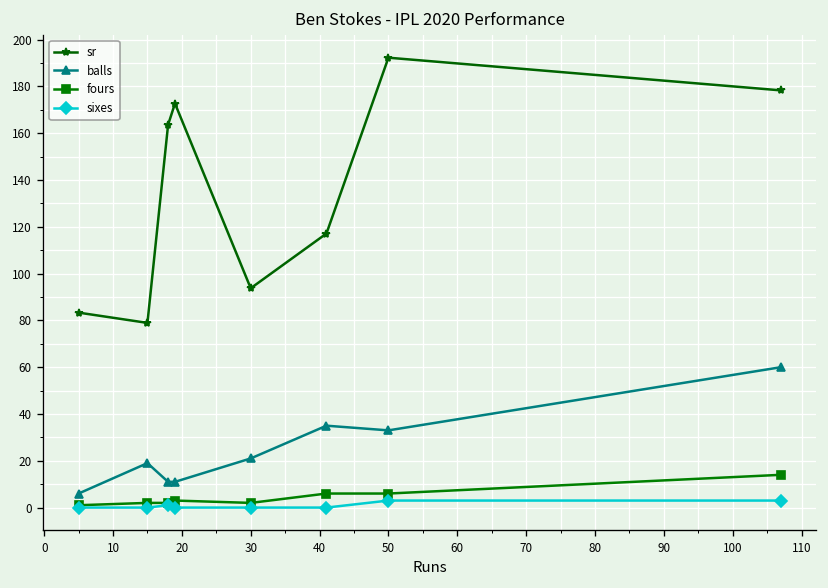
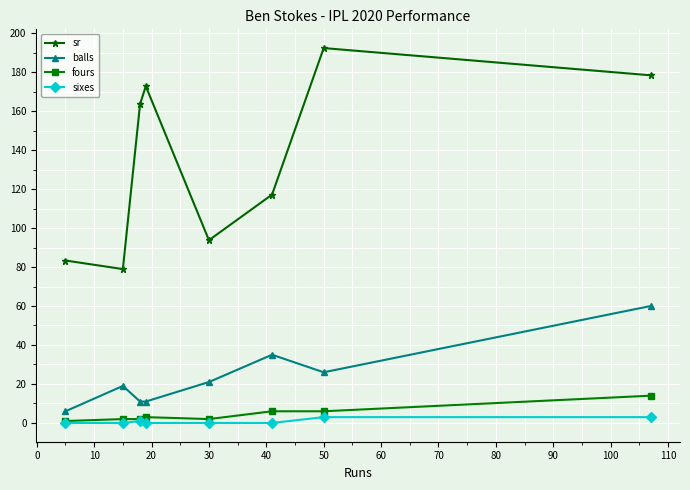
  {
    "balls": {
      "30": 21,
-     "50": 33
+     "50": 26
    },
    "sixes": {
      "30": 0,
      "50": 3
    }
  }
